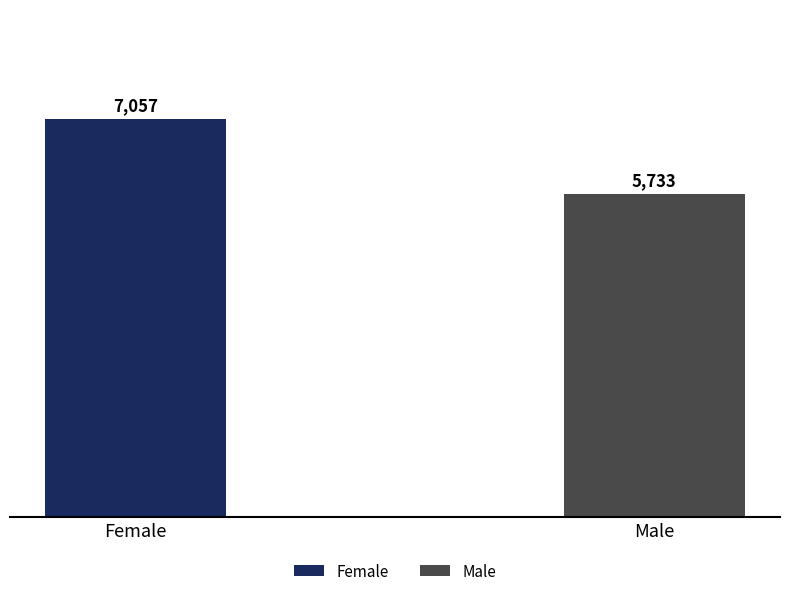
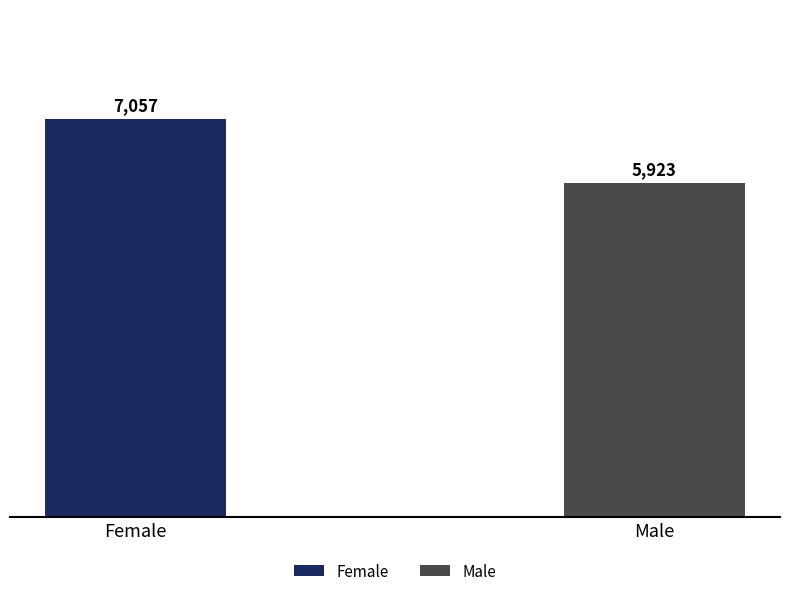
  {
    "Female": "7,057",
-   "Male": "5,733"
+   "Male": "5,923"
  }
